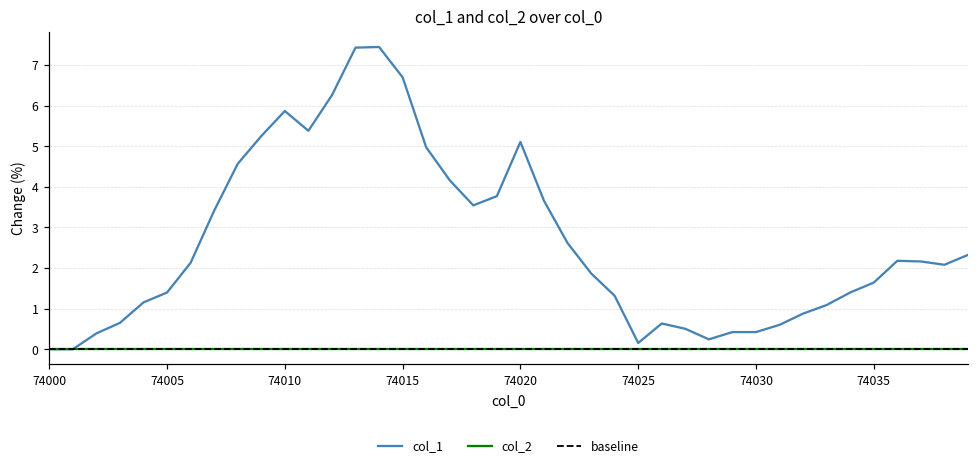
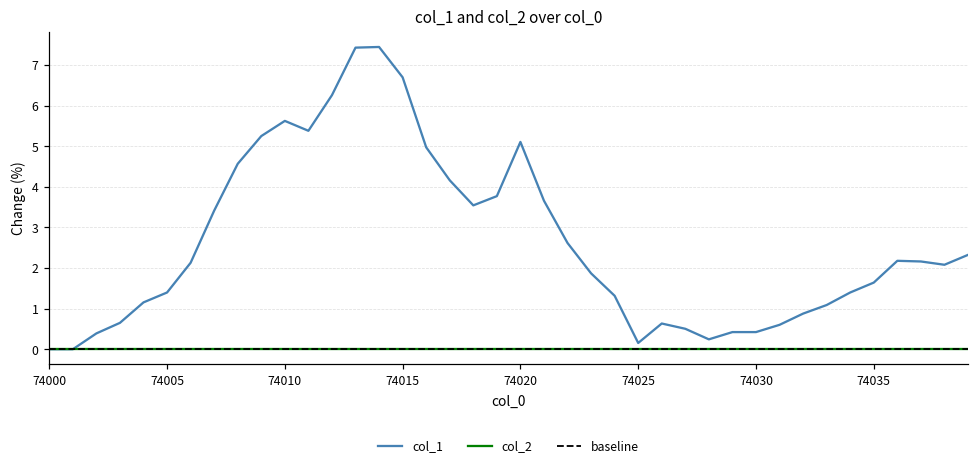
  {
    "col_1": {
      "74005": 1.4,
-     "74010": 5.9,
+     "74010": 5.6,
      "74015": 6.7,
      "74020": 5.1,
      "74025": 0.2,
      "74030": 0.4,
      "74035": 1.6
    },
    "col_2": {
      "74005": 0.0,
      "74010": 0.0,
      "74015": 0.0,
      "74020": 0.0,
      "74025": 0.0,
      "74030": 0.0,
      "74035": 0.0
    }
  }
